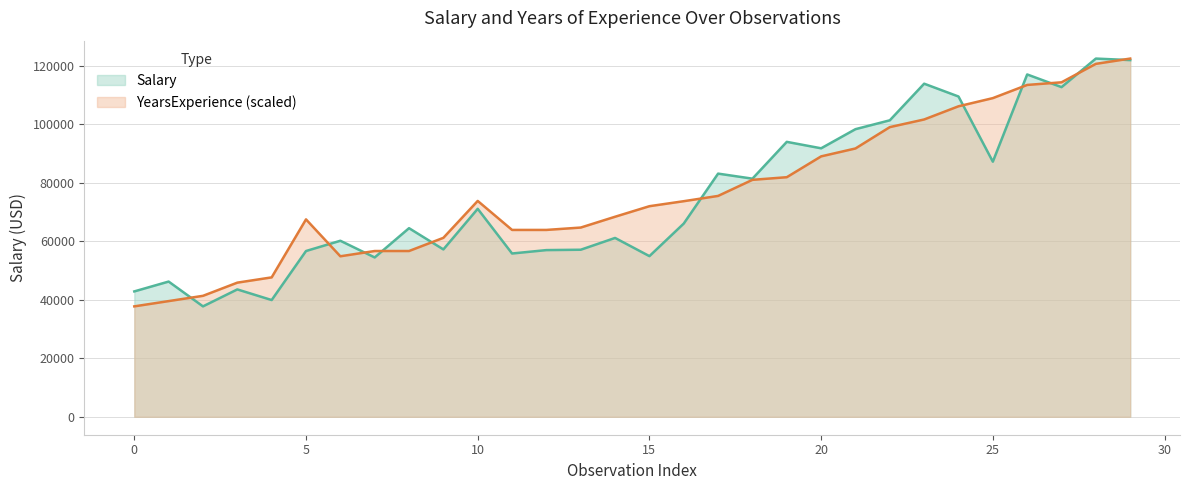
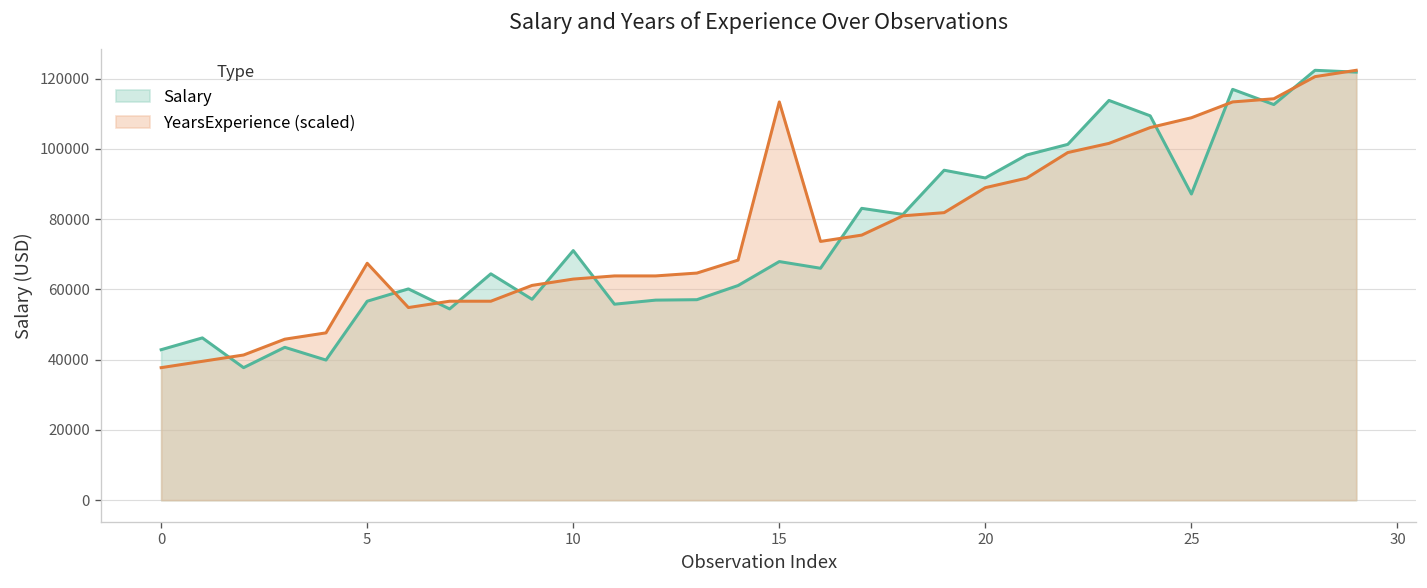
  {
    "Salary": {
      "0": 43000,
      "5": 57000,
      "10": 71000,
-     "15": 55000,
+     "15": 68000,
      "20": 92000,
      "25": 87000
    },
    "YearsExperience (scaled)": {
      "0": 38000,
      "5": 67000,
-     "10": 74000,
-     "15": 72000,
+     "10": 63000,
+     "15": 113000,
      "20": 89000,
      "25": 109000
    }
  }
